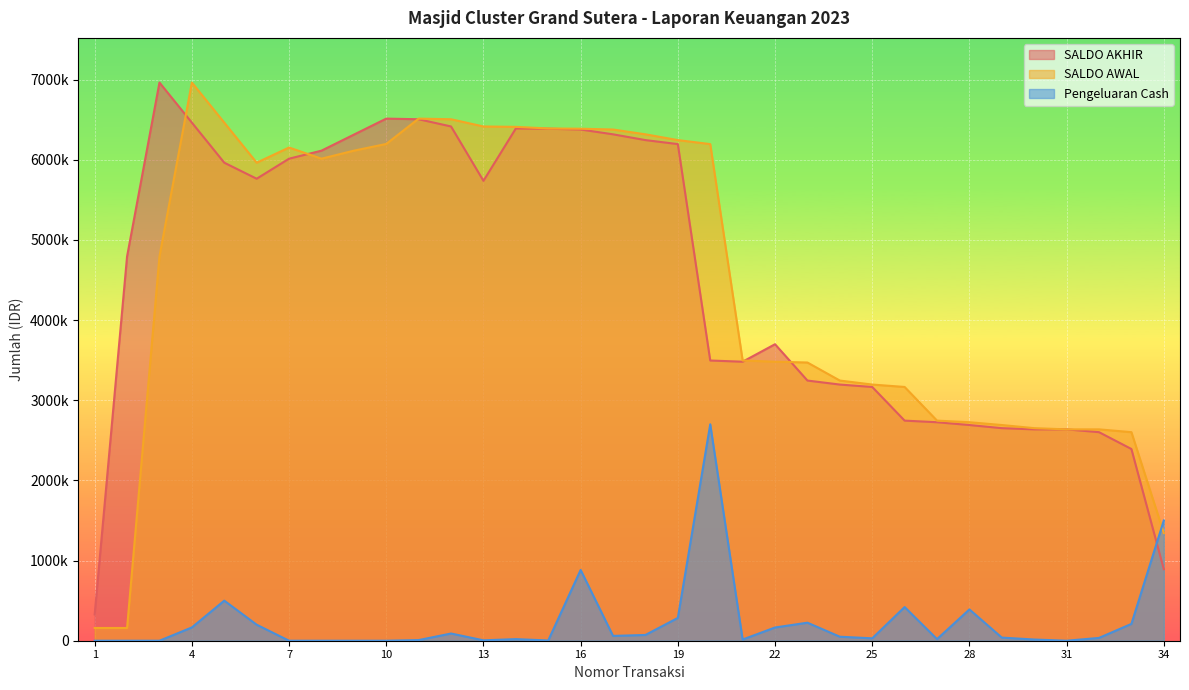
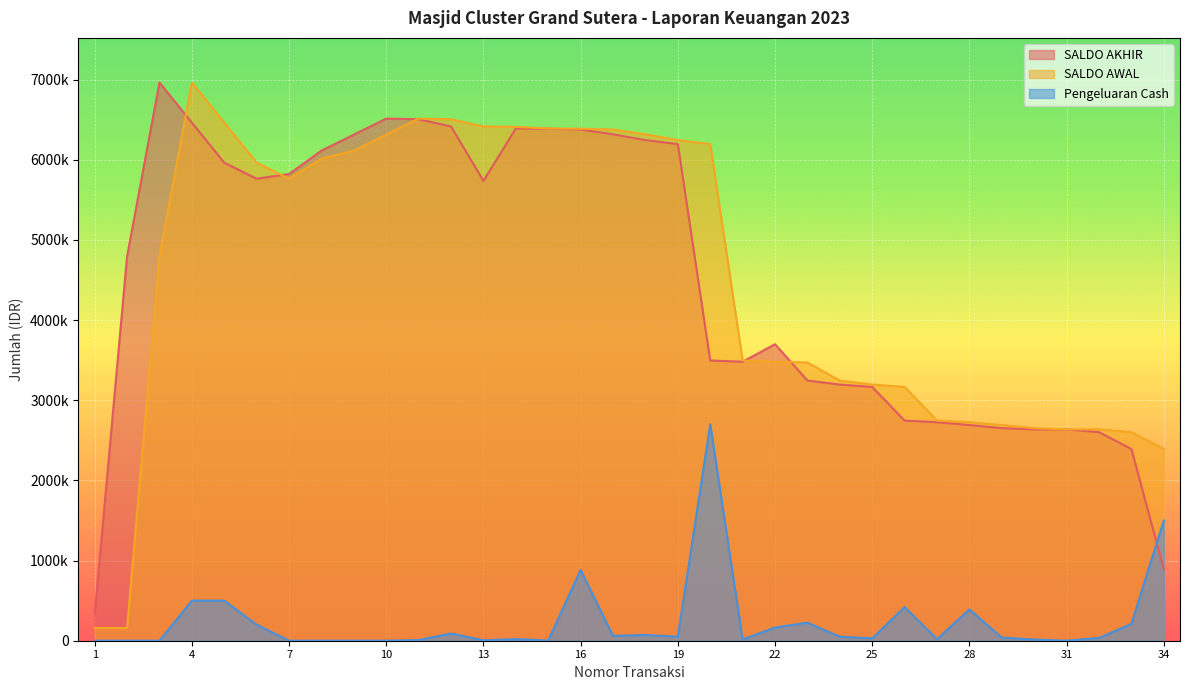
  {
    "SALDO AKHIR": {
      "1": 300000,
      "4": 6500000,
-     "7": 6000000,
+     "7": 5800000,
      "10": 6500000,
      "13": 5700000,
      "19": 6200000,
      "22": 3700000,
      "28": 2700000,
      "34": 900000
    },
    "SALDO AWAL": {
      "1": 200000,
      "4": 7000000,
-     "7": 6200000,
-     "10": 6200000,
+     "7": 5800000,
+     "10": 6300000,
      "13": 6400000,
      "19": 6200000,
      "22": 3500000,
      "28": 2700000,
-     "34": 1300000
+     "34": 2400000
    },
    "Pengeluaran Cash": {
      "1": 0,
-     "4": 200000,
+     "4": 500000,
      "7": 0,
      "10": 0,
      "13": 0,
      "16": 900000,
-     "19": 300000,
+     "19": 100000,
      "22": 200000,
      "25": 0,
      "28": 400000,
      "31": 0,
      "34": 1500000
    }
  }
